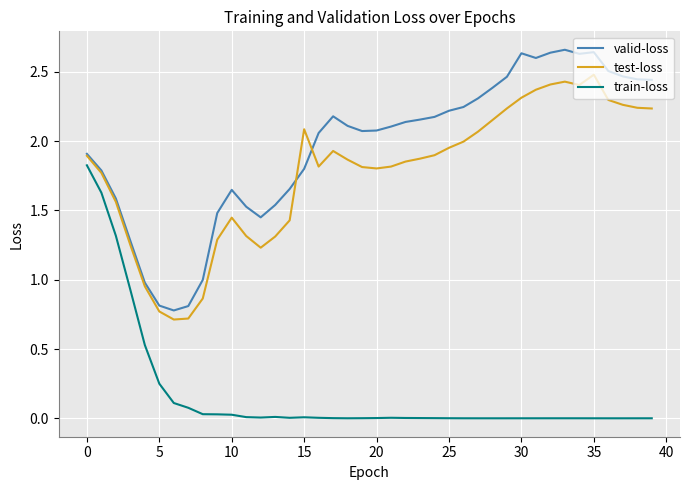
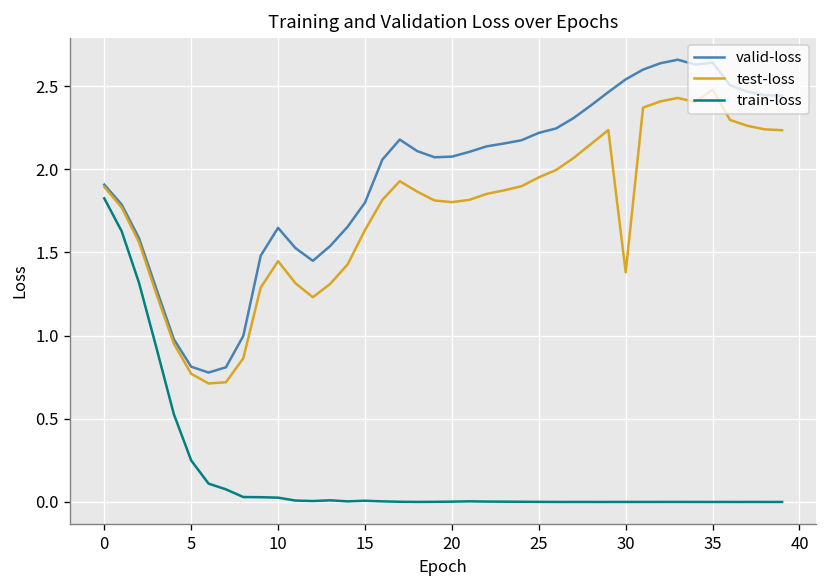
  {
    "valid-loss": {
      "5": 0.81,
      "10": 1.65,
      "15": 1.80,
      "20": 2.08,
      "25": 2.22,
-     "30": 2.63
+     "30": 2.54
    },
    "test-loss": {
      "5": 0.77,
      "10": 1.45,
-     "15": 2.09,
+     "15": 1.63,
      "20": 1.80,
      "25": 1.95,
-     "30": 2.31
+     "30": 1.38
    },
    "train-loss": {
      "0": 1.83,
      "5": 0.25,
      "10": 0.03,
      "15": 0.01,
      "20": 0.00,
      "25": 0.00,
      "30": 0.00,
      "35": 0.00
    }
  }
